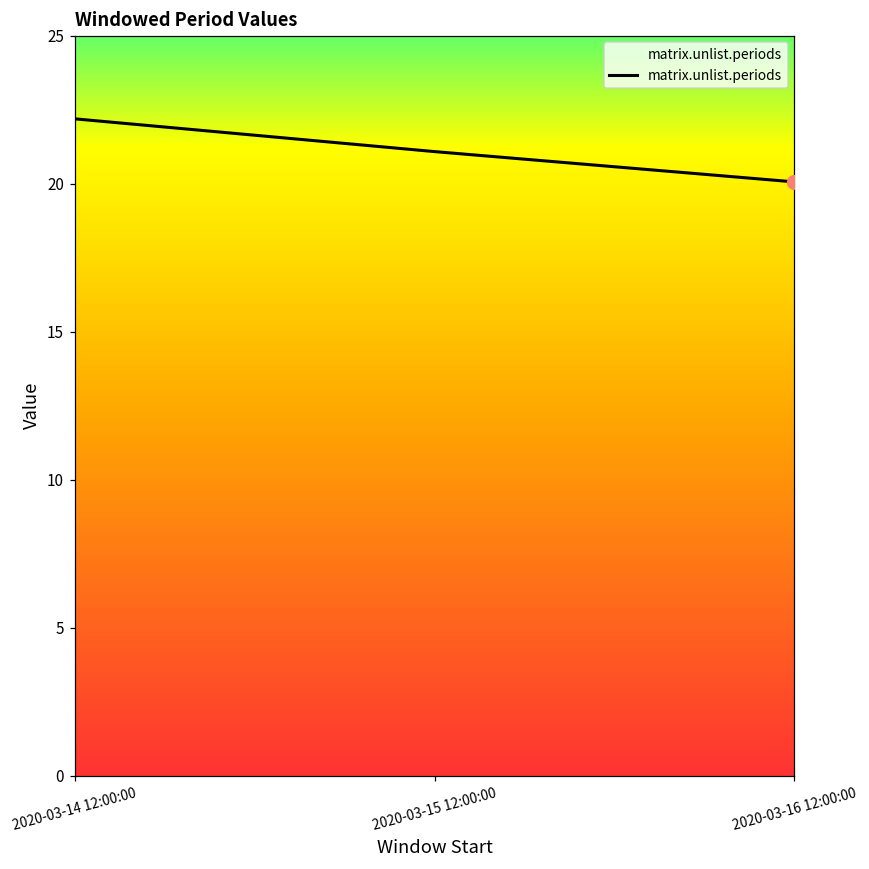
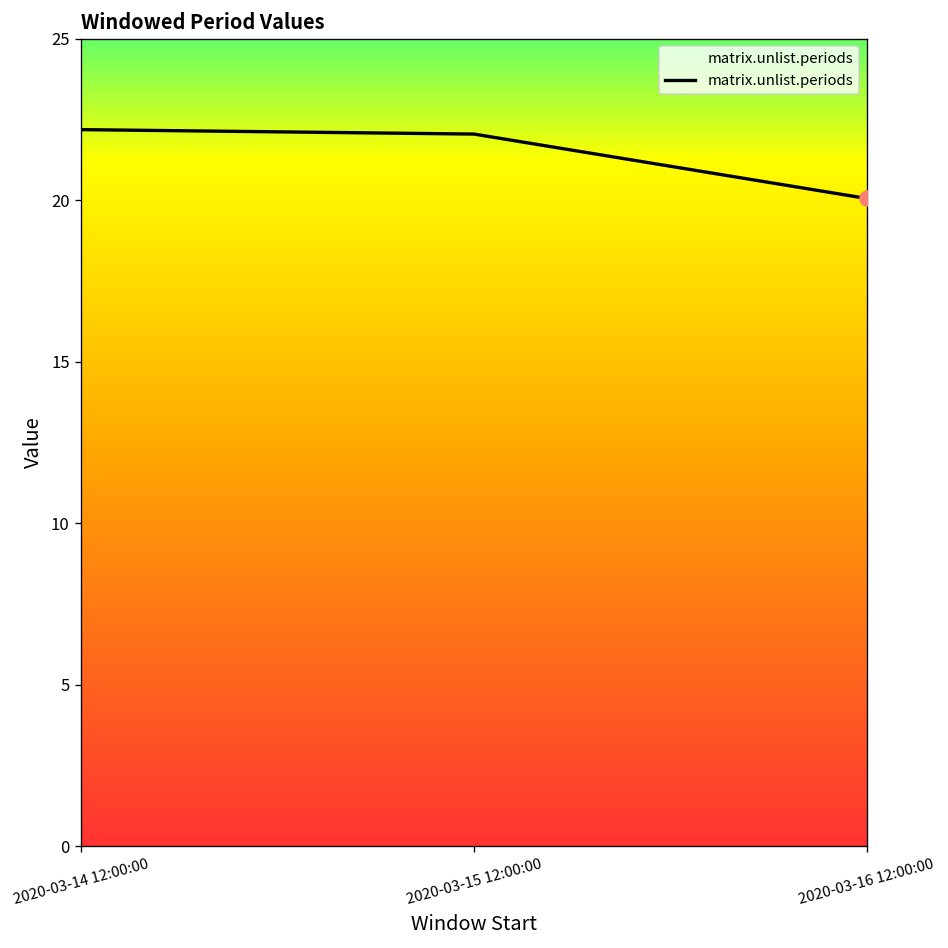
  {
    "matrix.unlist.periods": {
      "2020-03-14 12:00:00": 22.2,
-     "2020-03-15 12:00:00": 21.1
+     "2020-03-15 12:00:00": 22.0
    }
  }
